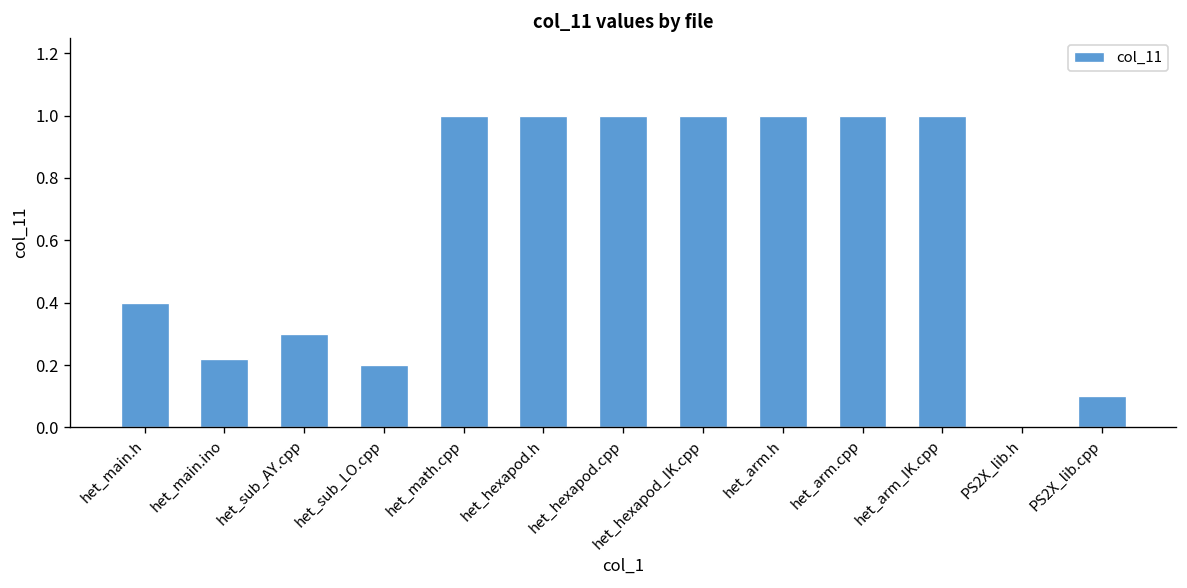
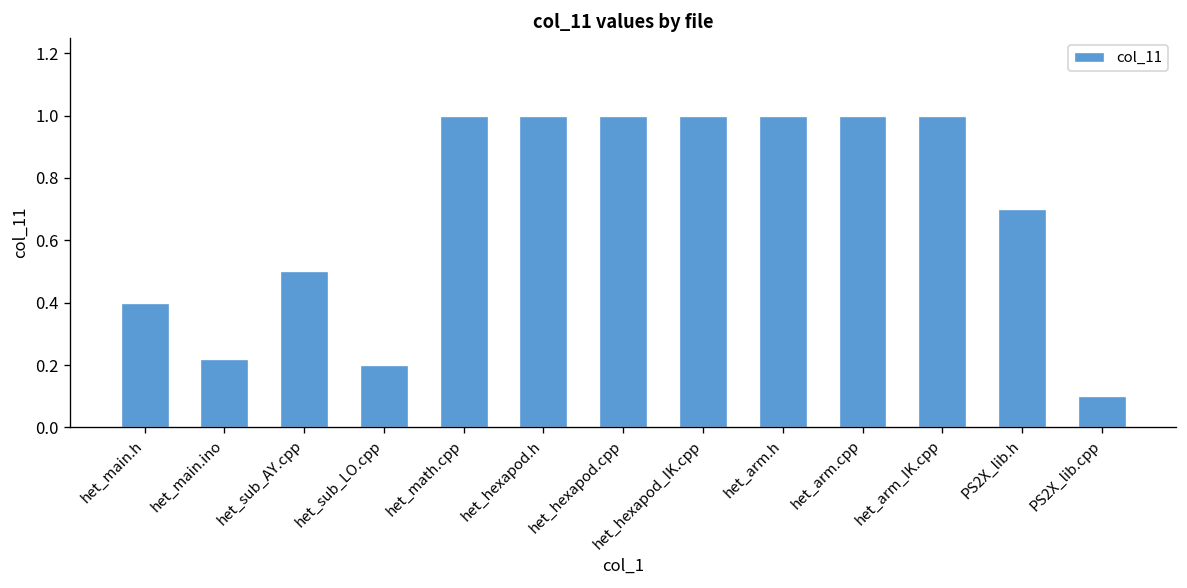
  {
    "het_main.h": 0.4,
    "het_main.ino": 0.22,
-   "het_sub_AY.cpp": 0.3,
+   "het_sub_AY.cpp": 0.5,
    "het_sub_LO.cpp": 0.2,
    "het_math.cpp": 1.0,
    "het_hexapod.h": 1.0,
    "het_hexapod.cpp": 1.0,
    "het_hexapod_IK.cpp": 1.0,
    "het_arm.h": 1.0,
    "het_arm.cpp": 1.0,
    "het_arm_IK.cpp": 1.0,
-   "PS2X_lib.h": 0.0,
+   "PS2X_lib.h": 0.7,
    "PS2X_lib.cpp": 0.1
  }
